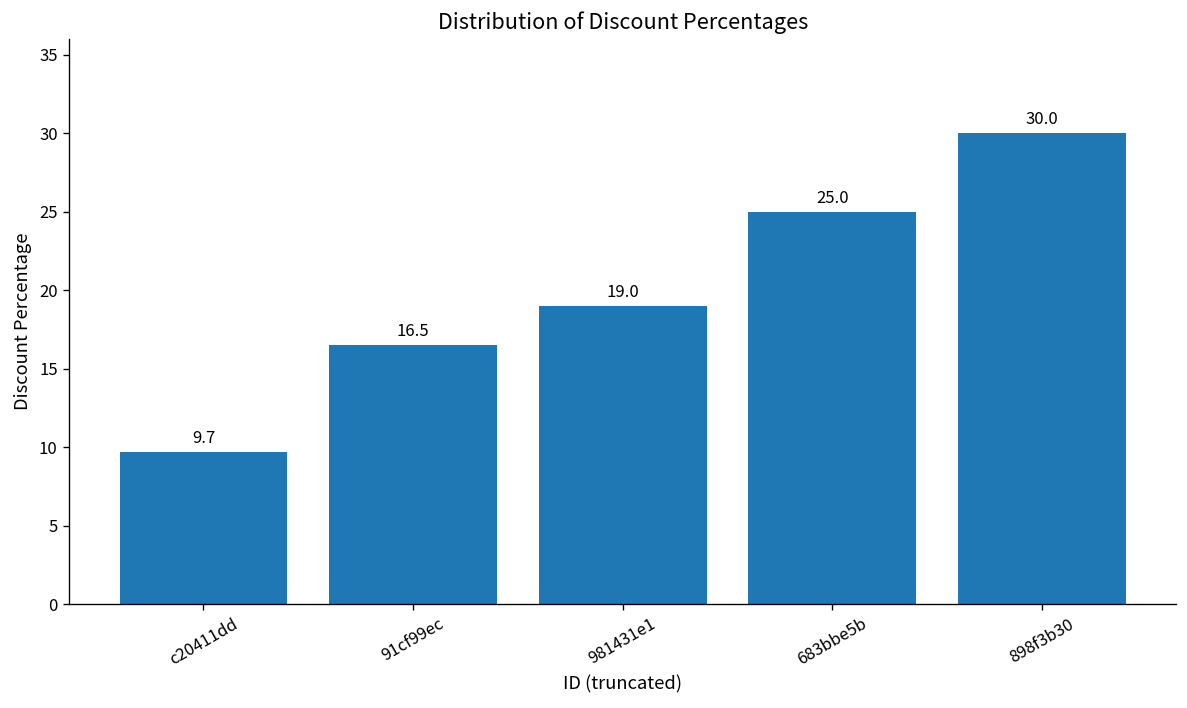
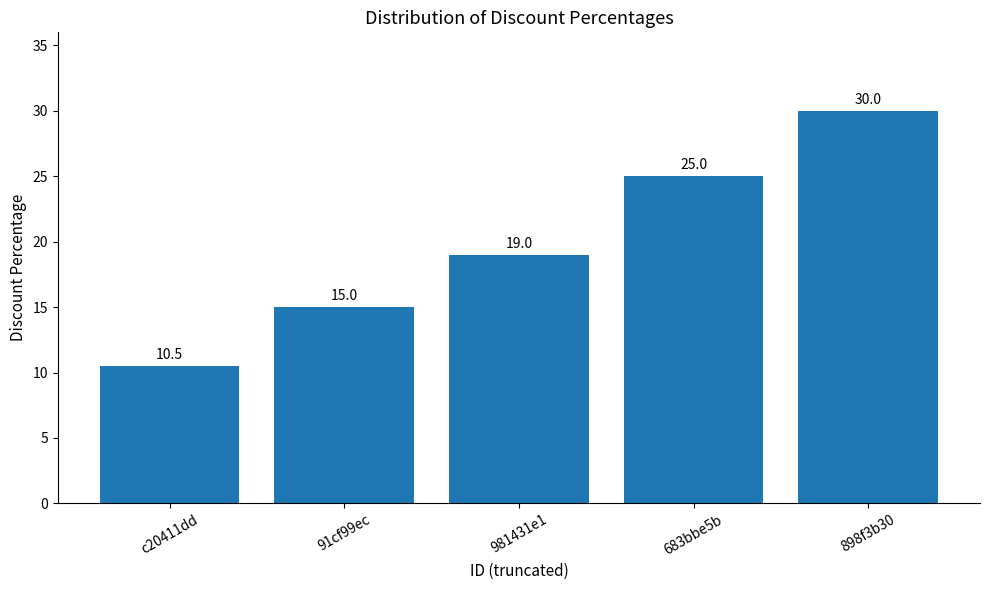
  {
-   "c20411dd": 9.7,
-   "91cf99ec": 16.5,
+   "c20411dd": 10.5,
+   "91cf99ec": 15.0,
    "981431e1": 19.0,
    "683bbe5b": 25.0,
    "898f3b30": 30.0
  }
